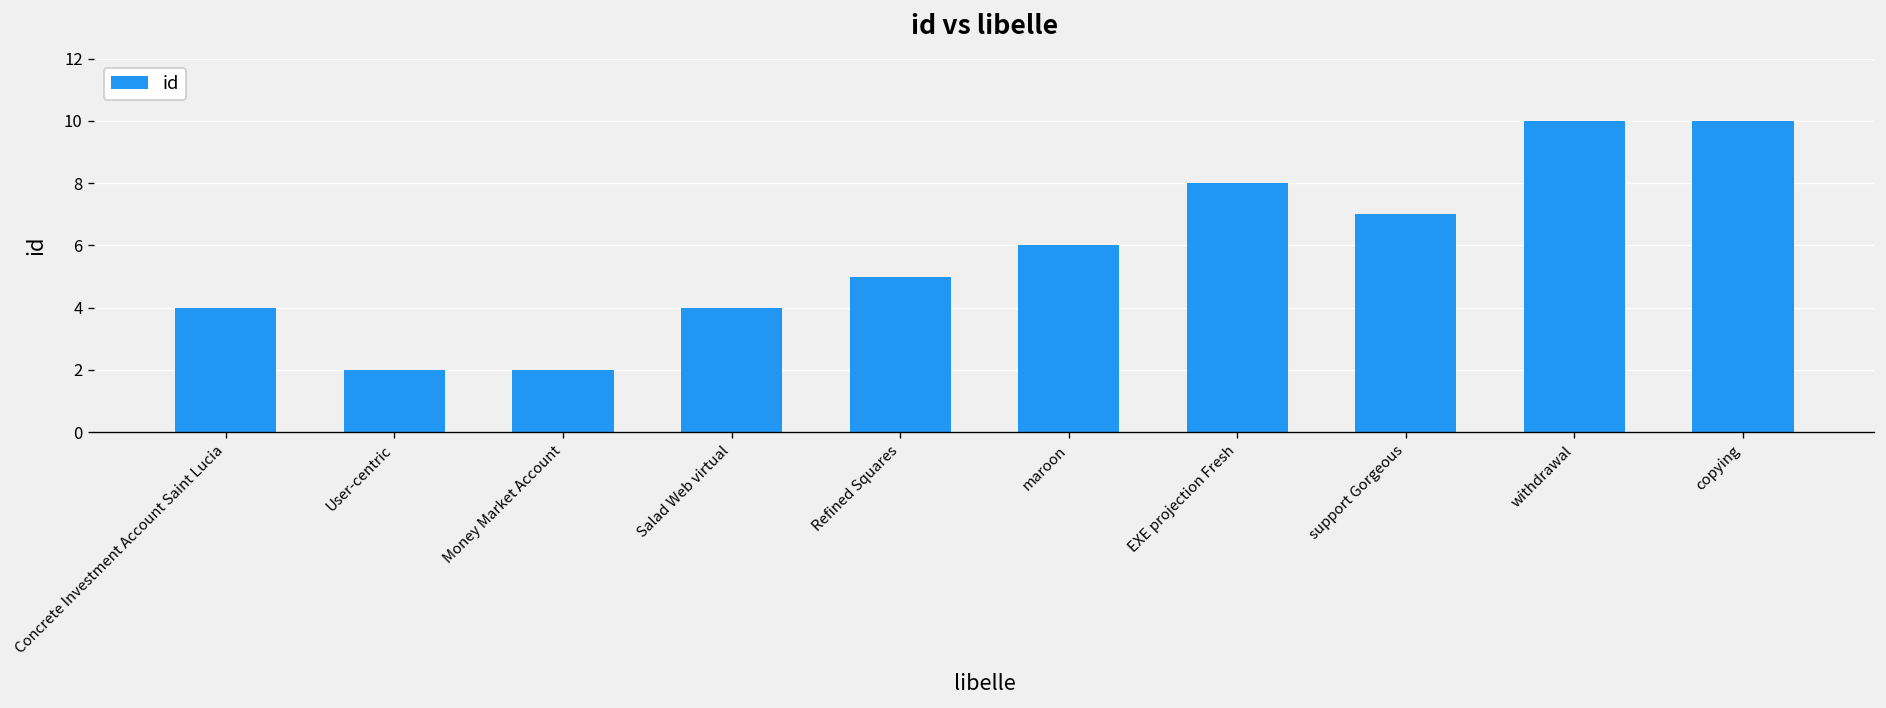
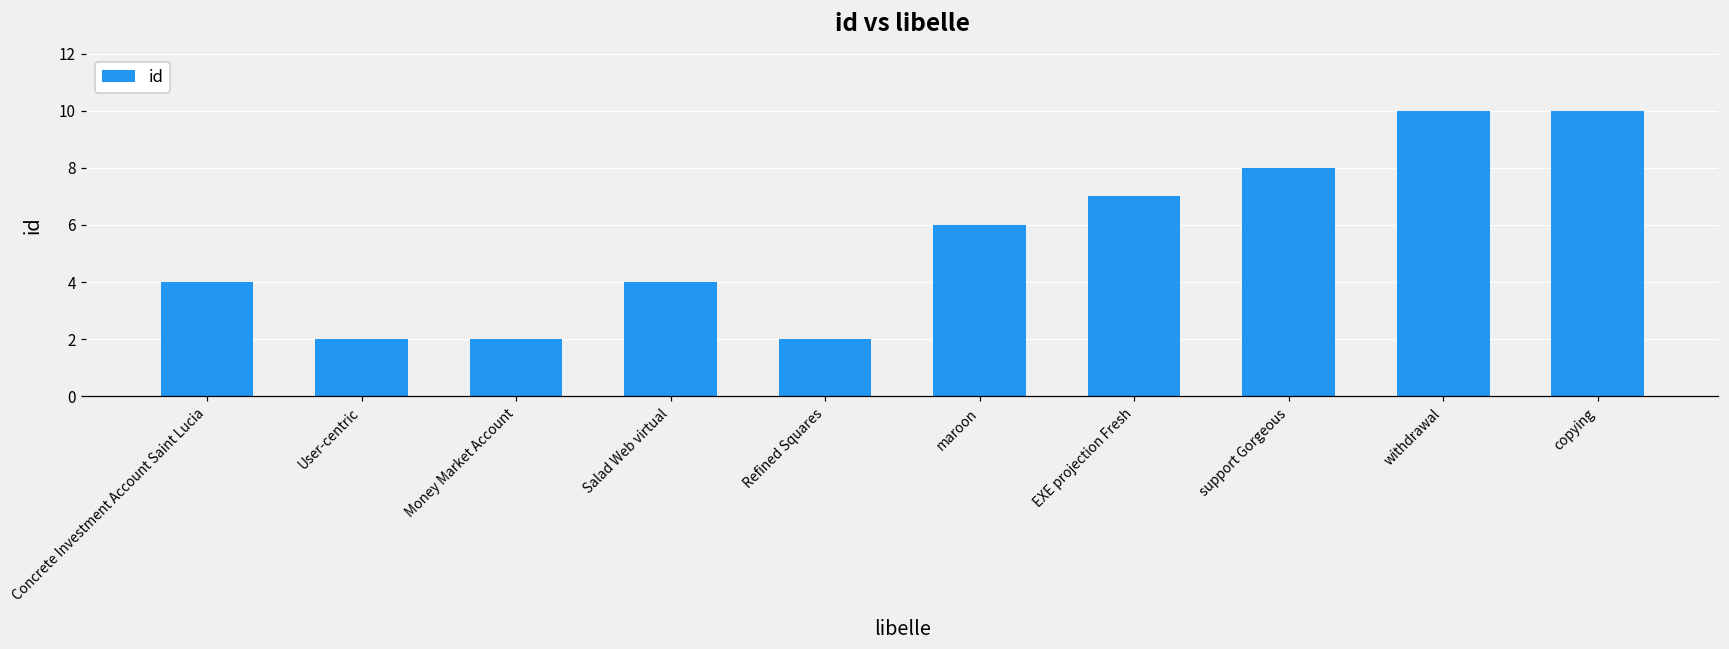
  {
    "Concrete Investment Account Saint Lucia": 4,
    "User-centric": 2,
    "Money Market Account": 2,
    "Salad Web virtual": 4,
-   "Refined Squares": 5,
+   "Refined Squares": 2,
    "maroon": 6,
-   "EXE projection Fresh": 8,
-   "support Gorgeous": 7,
+   "EXE projection Fresh": 7,
+   "support Gorgeous": 8,
    "withdrawal": 10,
    "copying": 10
  }
